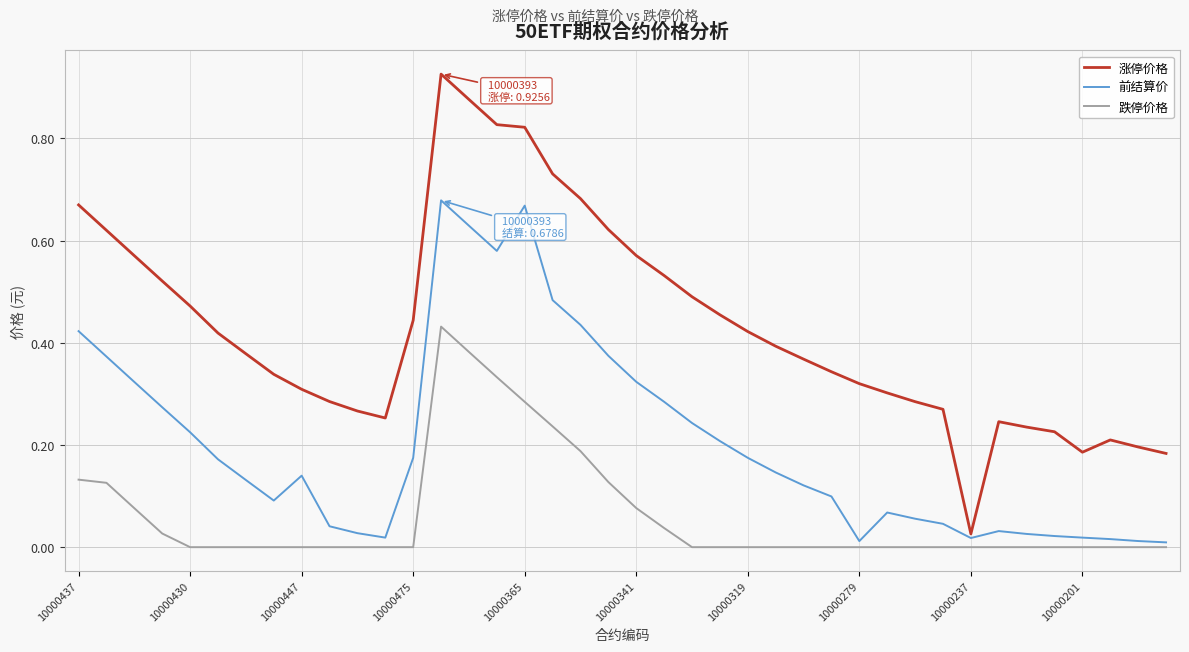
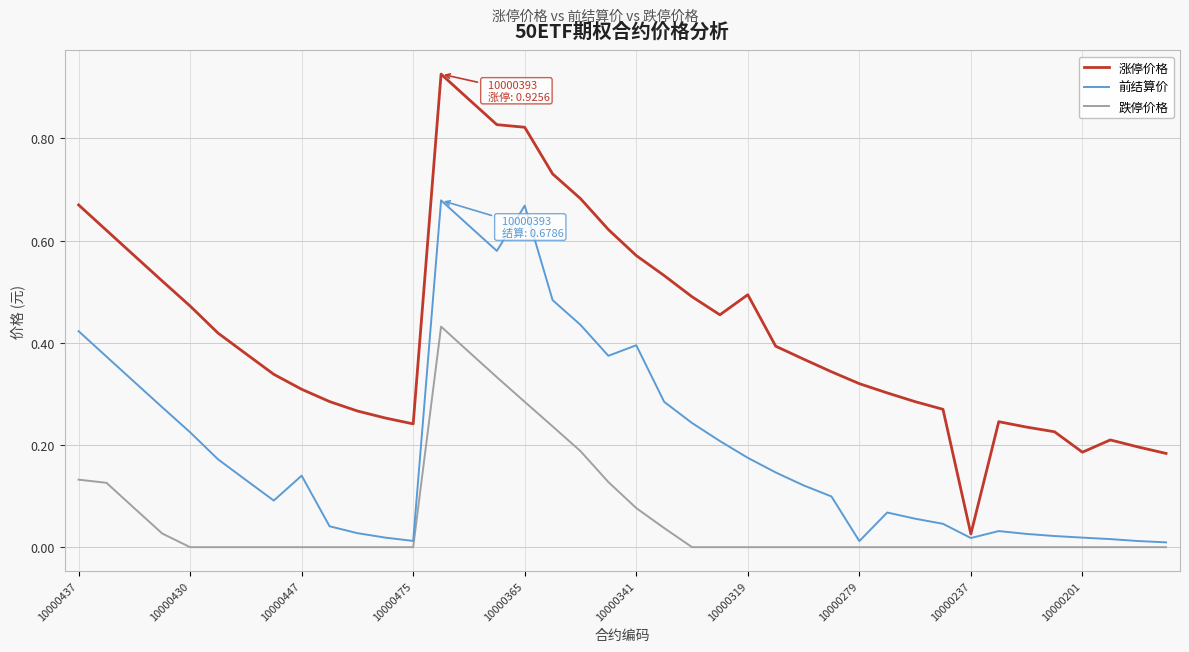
  {
    "涨停价格": {
      "10000437": 0.67,
      "10000430": 0.47,
      "10000447": 0.31,
-     "10000475": 0.44,
+     "10000475": 0.24,
      "10000365": 0.82,
      "10000341": 0.57,
-     "10000319": 0.42,
+     "10000319": 0.49,
      "10000279": 0.32,
      "10000237": 0.03,
      "10000201": 0.19
    },
    "前结算价": {
      "10000437": 0.42,
      "10000430": 0.22,
      "10000447": 0.14,
-     "10000475": 0.17,
-     "10000341": 0.32,
+     "10000475": 0.01,
+     "10000341": 0.40,
      "10000319": 0.17,
      "10000279": 0.01,
      "10000237": 0.02,
      "10000201": 0.02
    },
    "跌停价格": {
      "10000437": 0.13,
      "10000430": 0.00,
      "10000447": 0.00,
      "10000475": 0.00,
      "10000365": 0.28,
      "10000341": 0.08,
      "10000319": 0.00,
      "10000279": 0.00,
      "10000237": 0.00,
      "10000201": 0.00
    }
  }
